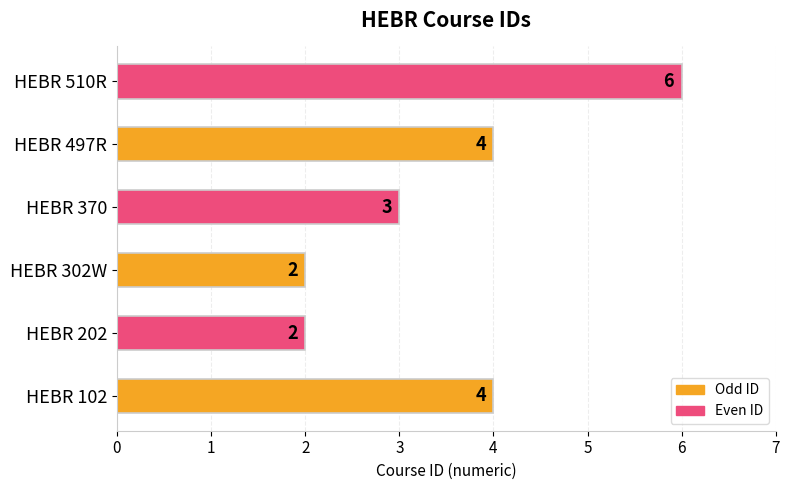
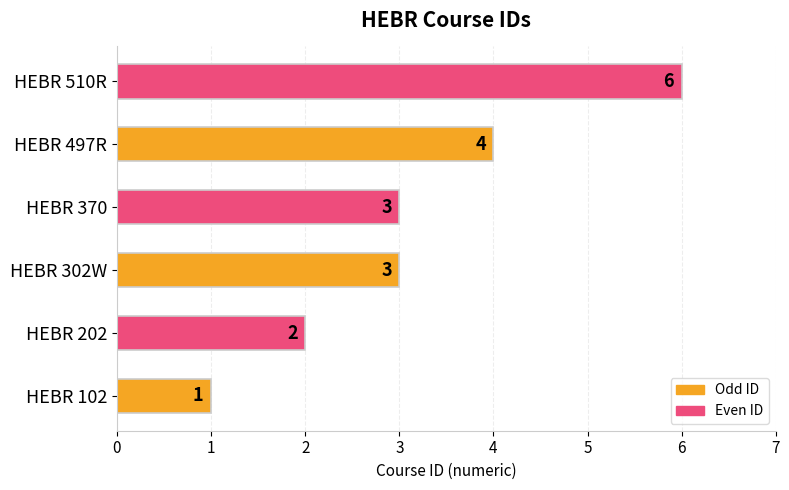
  {
    "HEBR 510R": 6,
    "HEBR 497R": 4,
    "HEBR 370": 3,
-   "HEBR 302W": 2,
+   "HEBR 302W": 3,
    "HEBR 202": 2,
-   "HEBR 102": 4
+   "HEBR 102": 1
  }
